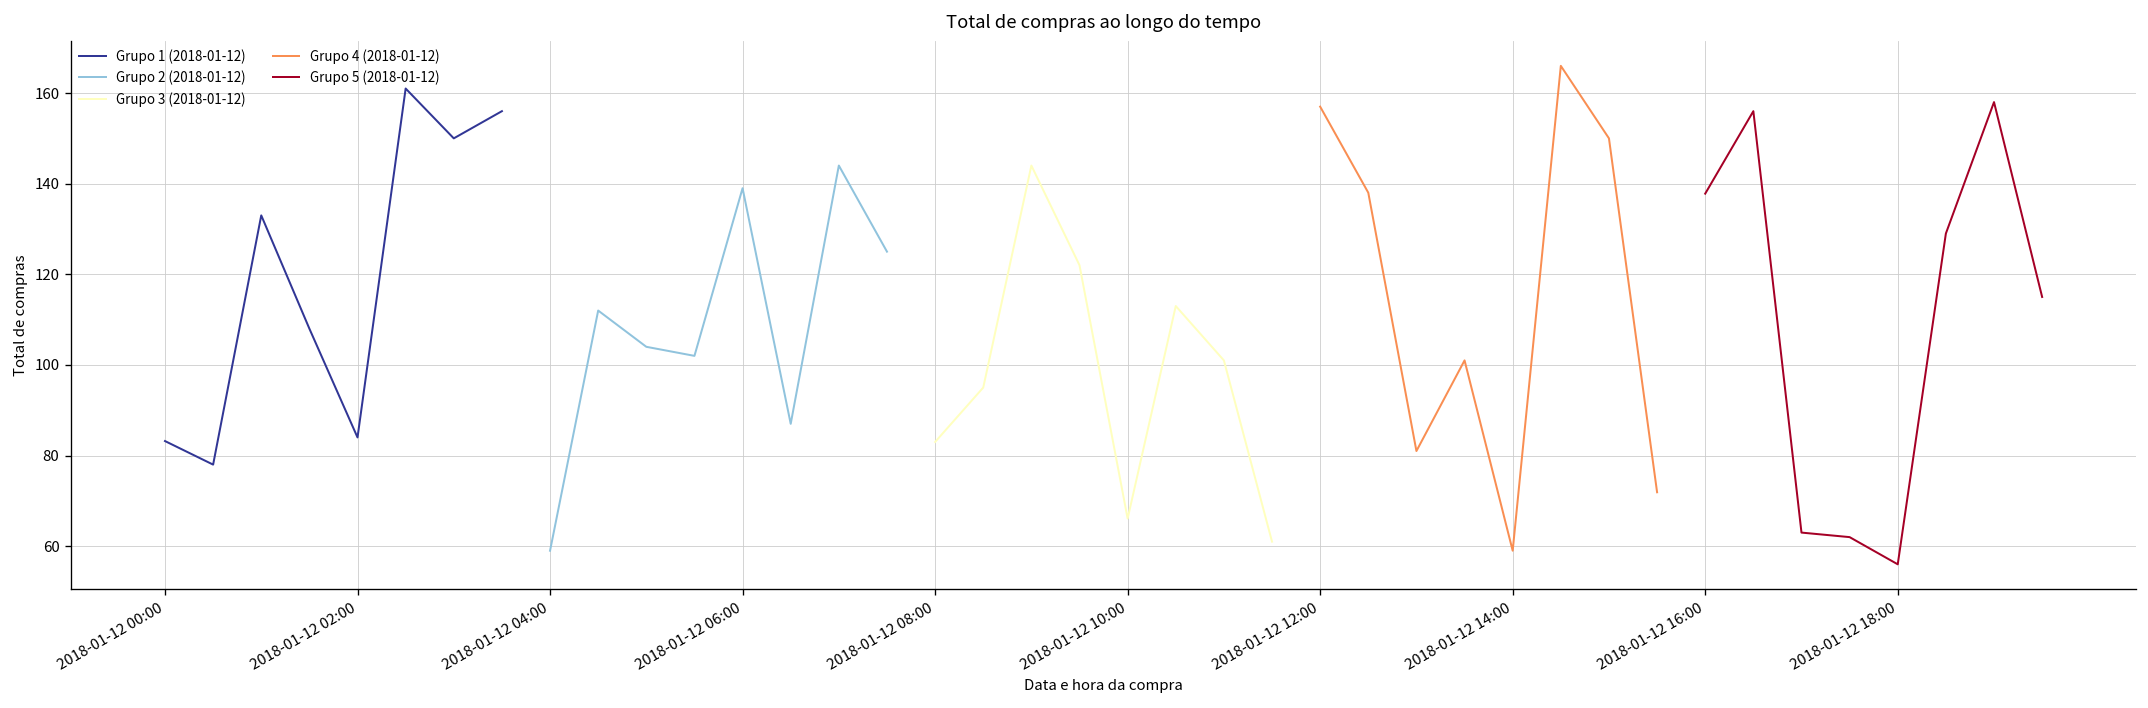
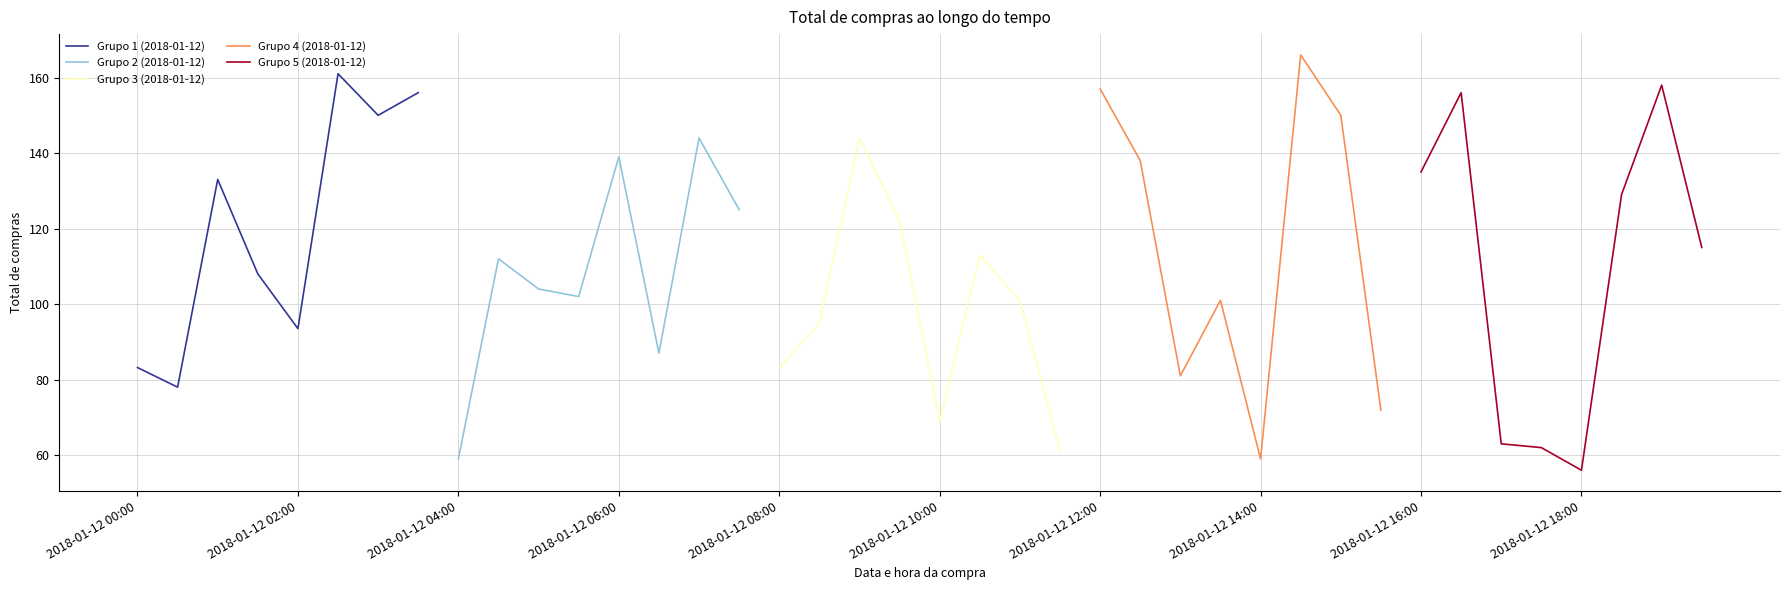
  {
    "Grupo 1 (2018-01-12)": {
      "2018-01-12 00:00": 83,
-     "2018-01-12 02:00": 84
+     "2018-01-12 02:00": 94
    },
    "Grupo 2 (2018-01-12)": {
      "2018-01-12 04:00": 59,
      "2018-01-12 06:00": 139
    },
    "Grupo 3 (2018-01-12)": {
      "2018-01-12 08:00": 83,
-     "2018-01-12 10:00": 66
+     "2018-01-12 10:00": 69
    },
    "Grupo 4 (2018-01-12)": {
      "2018-01-12 12:00": 157,
      "2018-01-12 14:00": 59
    },
    "Grupo 5 (2018-01-12)": {
-     "2018-01-12 16:00": 138,
+     "2018-01-12 16:00": 135,
      "2018-01-12 18:00": 56
    }
  }
